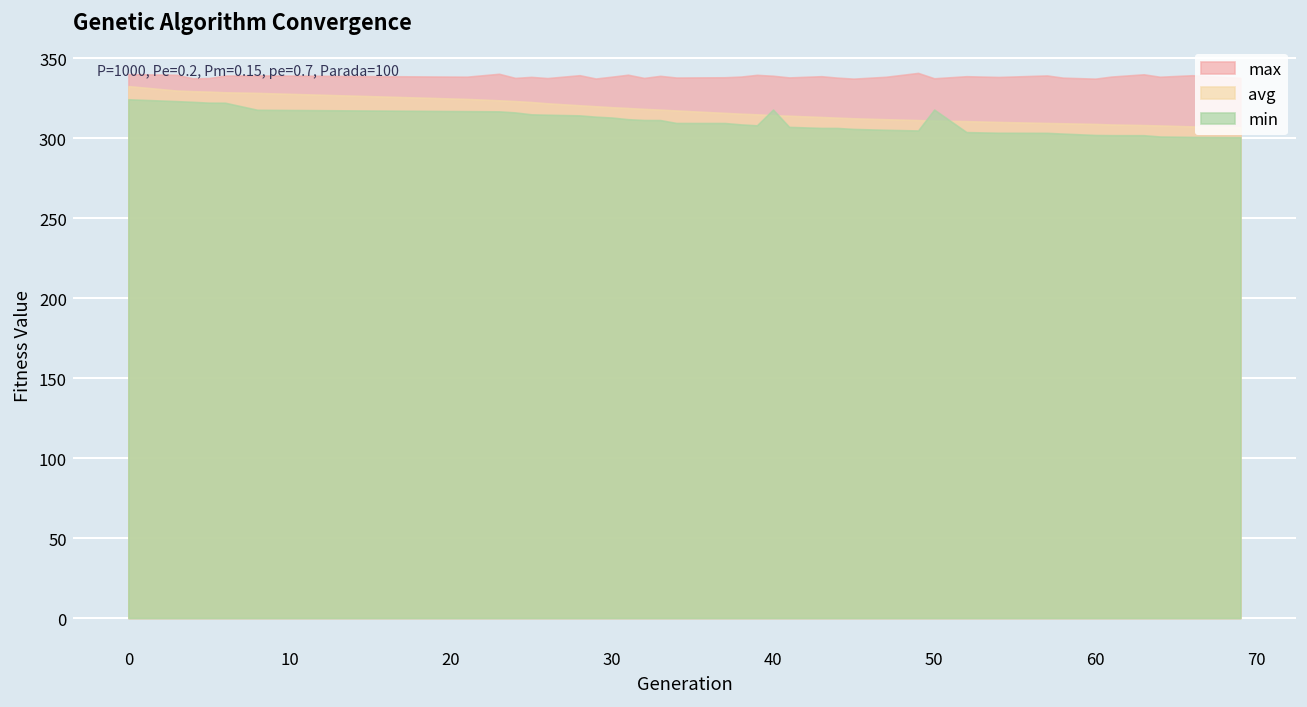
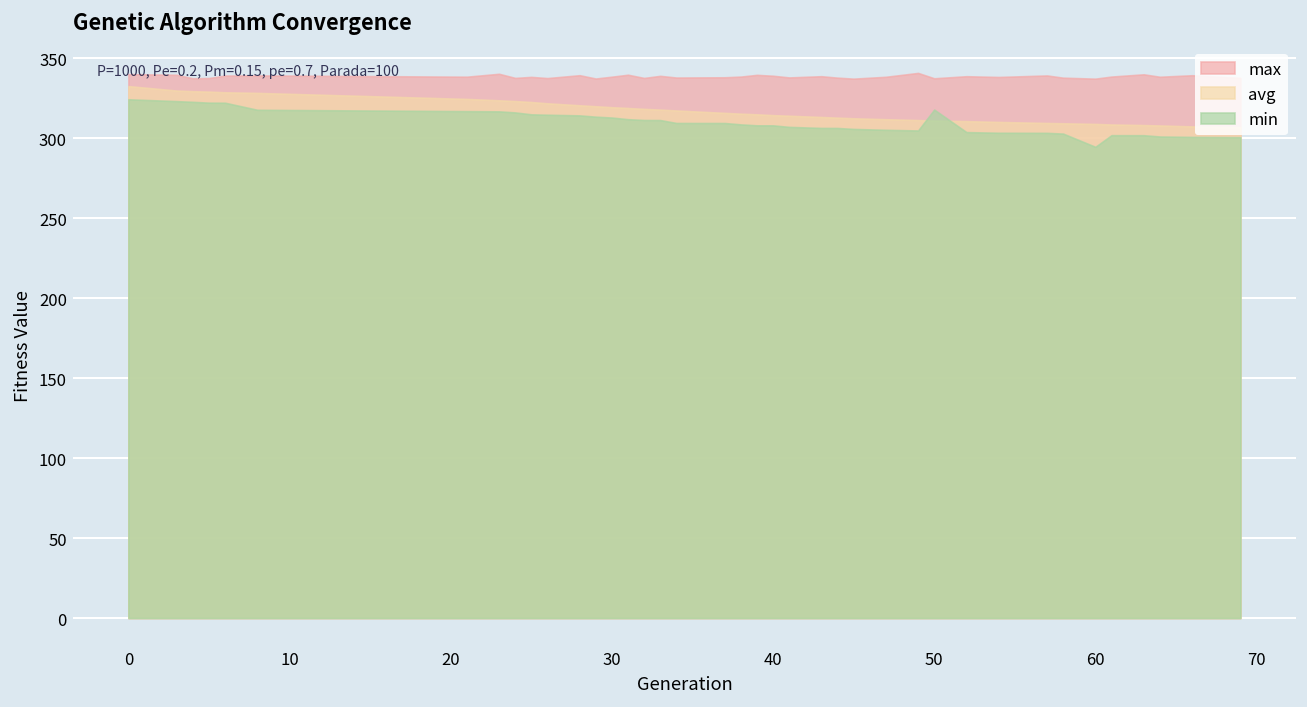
  {
    "min": {
      "0": 324,
      "30": 313,
-     "40": 318,
+     "40": 308,
      "50": 318,
-     "60": 302
+     "60": 295
    }
  }
